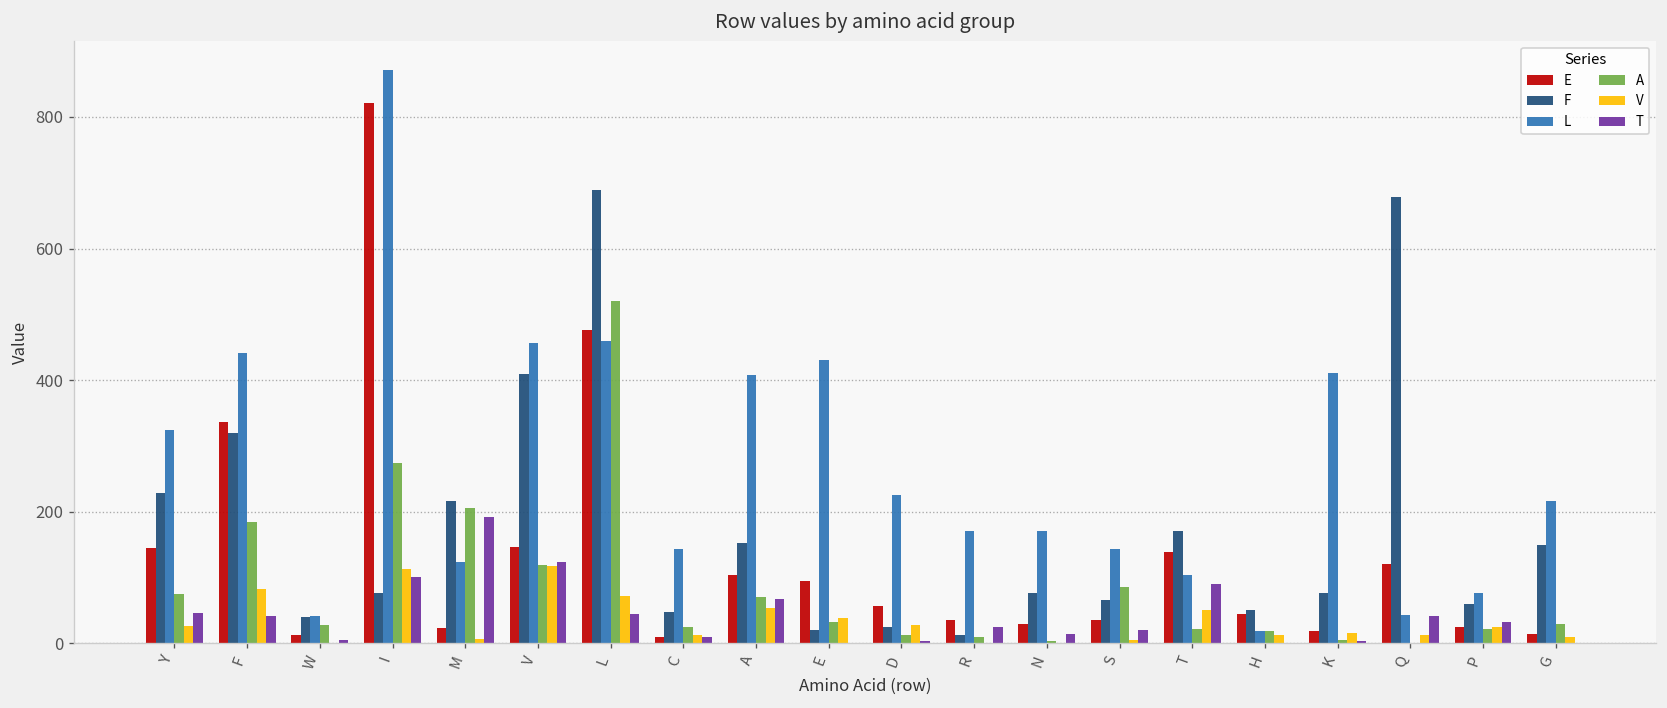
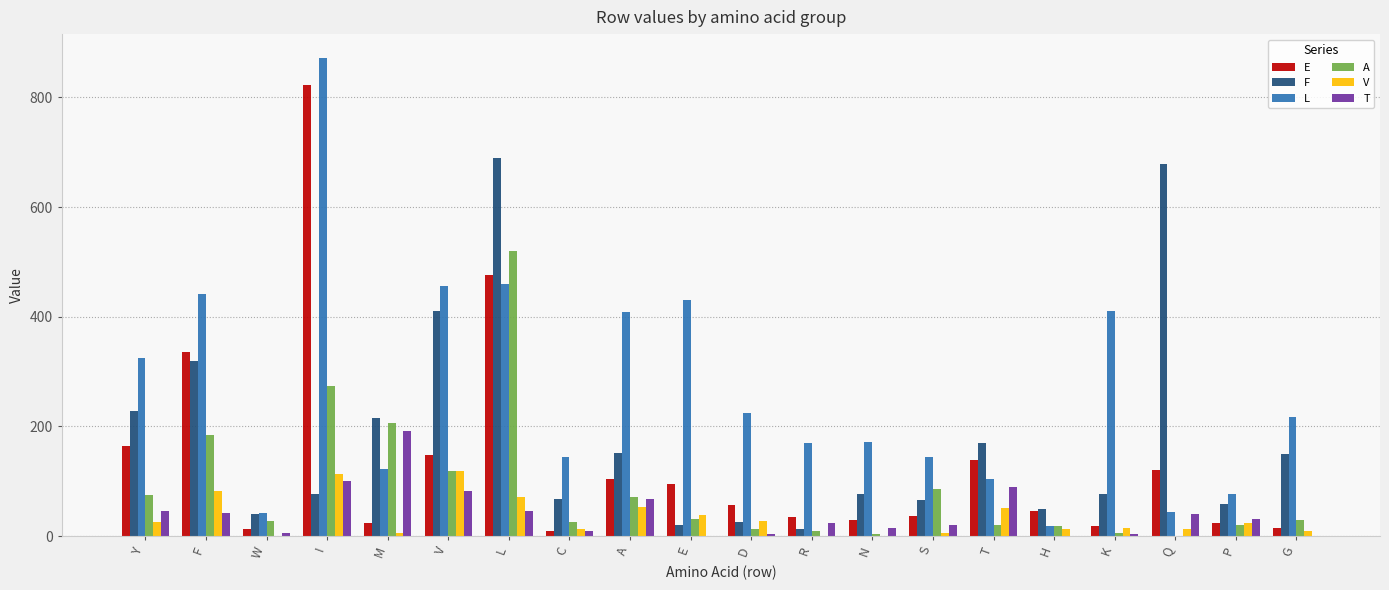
  {
    "E": {
-     "Y": 150,
+     "Y": 160,
      "F": 340,
      "W": 10,
      "I": 820,
      "M": 20,
      "V": 150,
      "L": 480,
      "C": 10,
      "A": 100,
      "E": 100,
      "D": 60,
      "R": 40,
      "N": 30,
      "S": 40,
      "T": 140,
      "H": 50,
      "K": 20,
      "Q": 120,
      "P": 20,
      "G": 10
    },
    "F": {
      "Y": 230,
      "F": 320,
      "W": 40,
      "I": 80,
      "M": 220,
      "V": 410,
      "L": 690,
-     "C": 50,
+     "C": 70,
      "A": 150,
      "E": 20,
      "D": 30,
      "R": 10,
      "N": 80,
      "S": 70,
      "T": 170,
      "H": 50,
      "K": 80,
      "Q": 680,
      "P": 60,
      "G": 150
    },
    "L": {
      "Y": 320,
      "F": 440,
      "W": 40,
      "I": 870,
      "M": 120,
      "V": 460,
      "L": 460,
      "C": 140,
      "A": 410,
      "E": 430,
      "D": 230,
      "R": 170,
      "N": 170,
      "S": 140,
      "T": 100,
      "H": 20,
      "K": 410,
      "Q": 40,
      "P": 80,
      "G": 220
    },
    "A": {
      "Y": 80,
      "F": 190,
      "W": 30,
      "I": 270,
      "M": 210,
      "V": 120,
      "L": 520,
      "C": 30,
      "A": 70,
      "E": 30,
      "D": 10,
      "R": 10,
      "S": 90,
      "T": 20,
      "H": 20,
      "K": 10,
      "Q": 0,
      "P": 20,
      "G": 30
    },
    "V": {
      "Y": 30,
      "F": 80,
      "I": 110,
      "M": 10,
      "V": 120,
      "L": 70,
      "C": 10,
      "A": 50,
      "E": 40,
      "D": 30,
      "R": 0,
      "N": 0,
      "S": 10,
      "T": 50,
      "H": 10,
      "K": 20,
      "Q": 10,
      "P": 20,
      "G": 10
    },
    "T": {
      "Y": 50,
      "F": 40,
      "W": 10,
      "I": 100,
      "M": 190,
-     "V": 120,
+     "V": 80,
      "L": 50,
      "C": 10,
      "A": 70,
      "E": 0,
      "R": 20,
      "N": 10,
      "S": 20,
      "T": 90,
      "H": 0,
      "Q": 40,
      "P": 30,
      "G": 0
    }
  }
